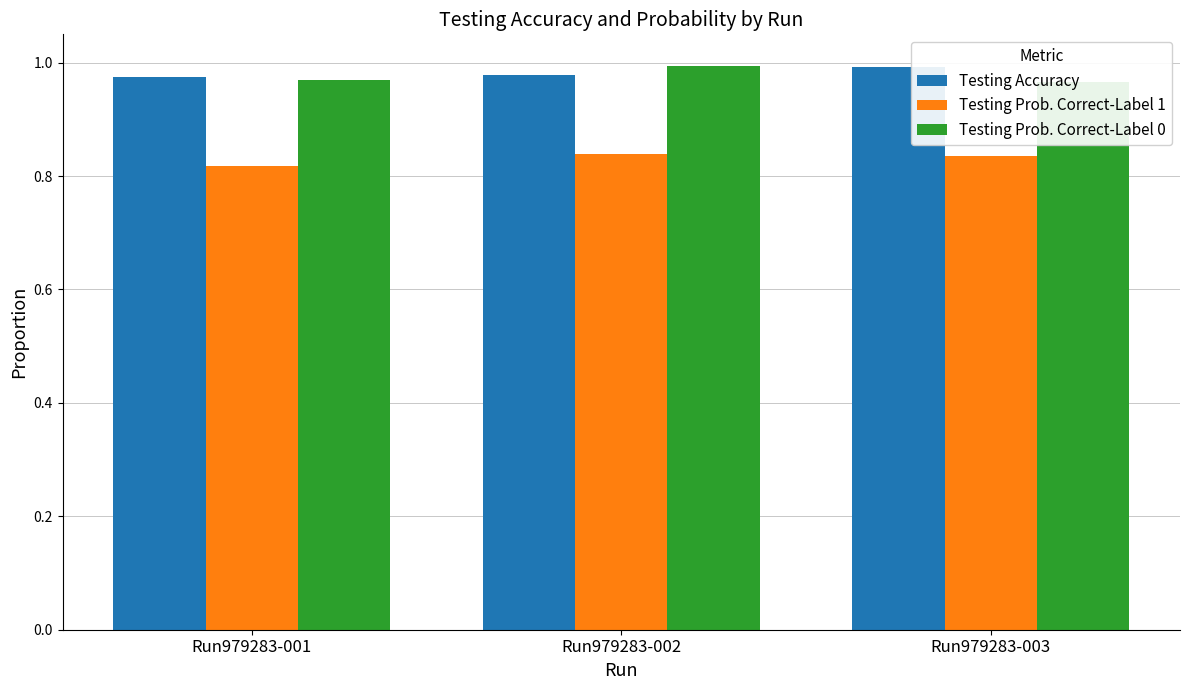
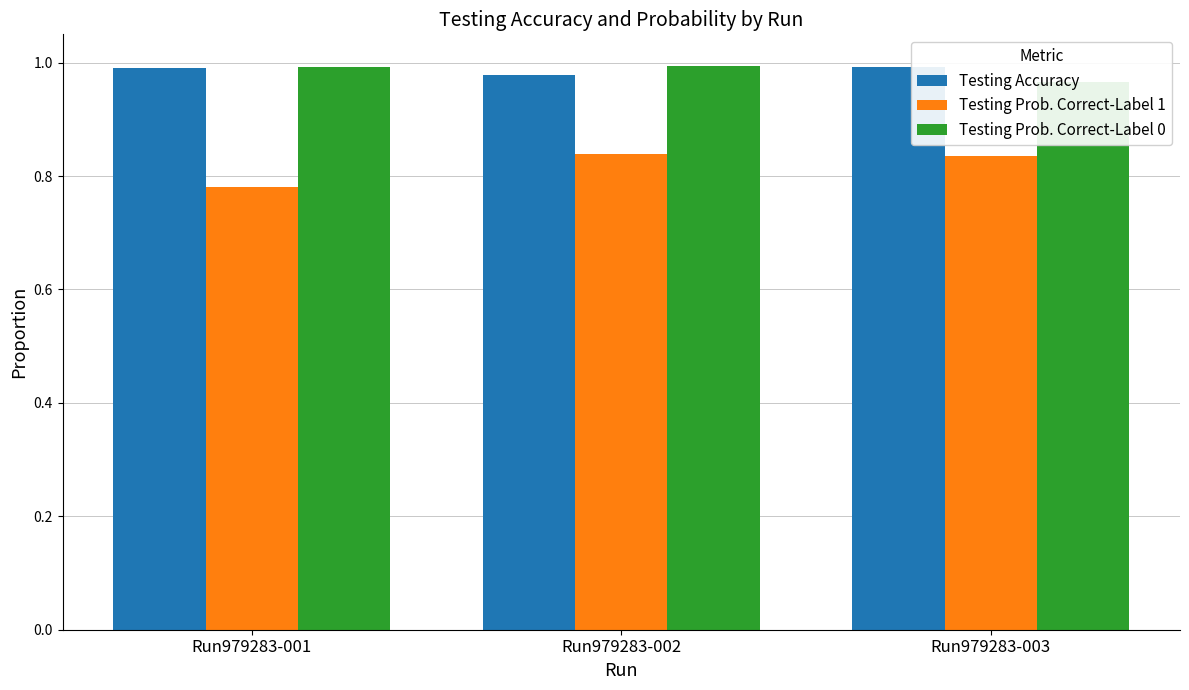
  {
    "Testing Accuracy": {
-     "Run979283-001": 0.98,
+     "Run979283-001": 0.99,
      "Run979283-002": 0.98,
      "Run979283-003": 0.99
    },
    "Testing Prob. Correct-Label 1": {
-     "Run979283-001": 0.82,
+     "Run979283-001": 0.78,
      "Run979283-002": 0.84,
      "Run979283-003": 0.84
    },
    "Testing Prob. Correct-Label 0": {
-     "Run979283-001": 0.97,
+     "Run979283-001": 0.99,
      "Run979283-002": 0.99
    }
  }
